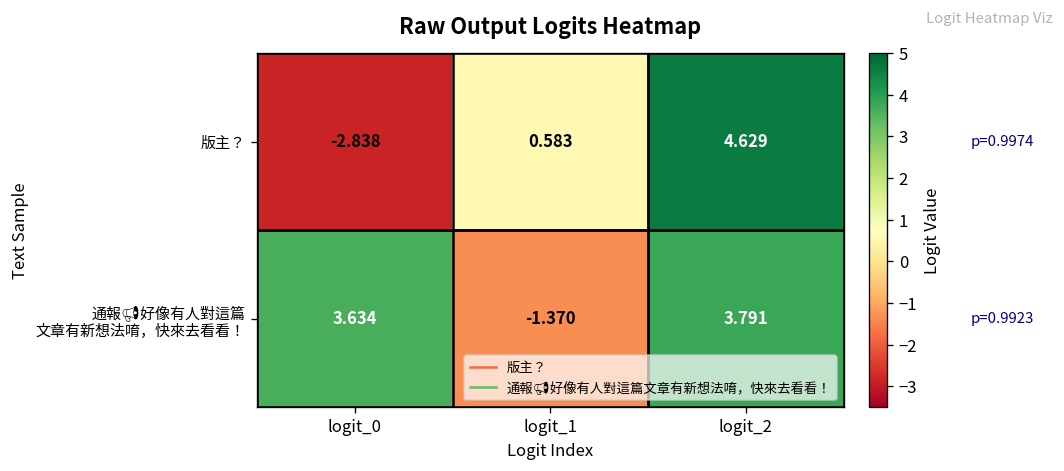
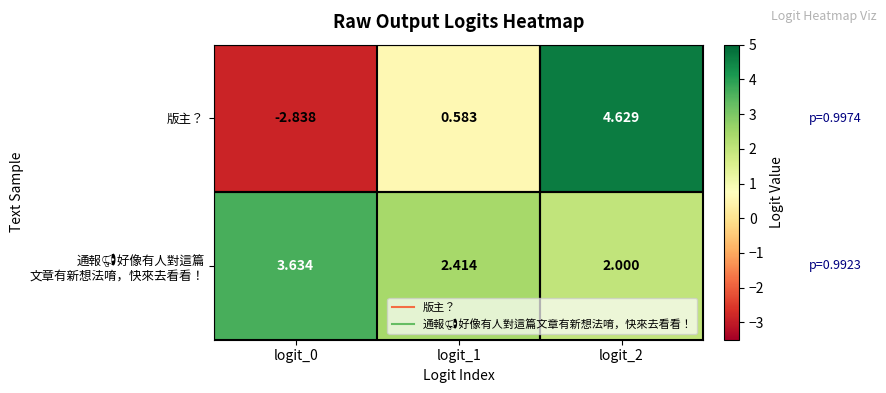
  {
    "版主？": {
      "logit_0": -2.838,
      "logit_1": 0.583,
      "logit_2": 4.629
    },
    "通報📢好像有人對這篇 文章有新想法唷，快來去看看！": {
      "logit_0": 3.634,
-     "logit_1": -1.370,
-     "logit_2": 3.791
+     "logit_1": 2.414,
+     "logit_2": 2.000
    }
  }
